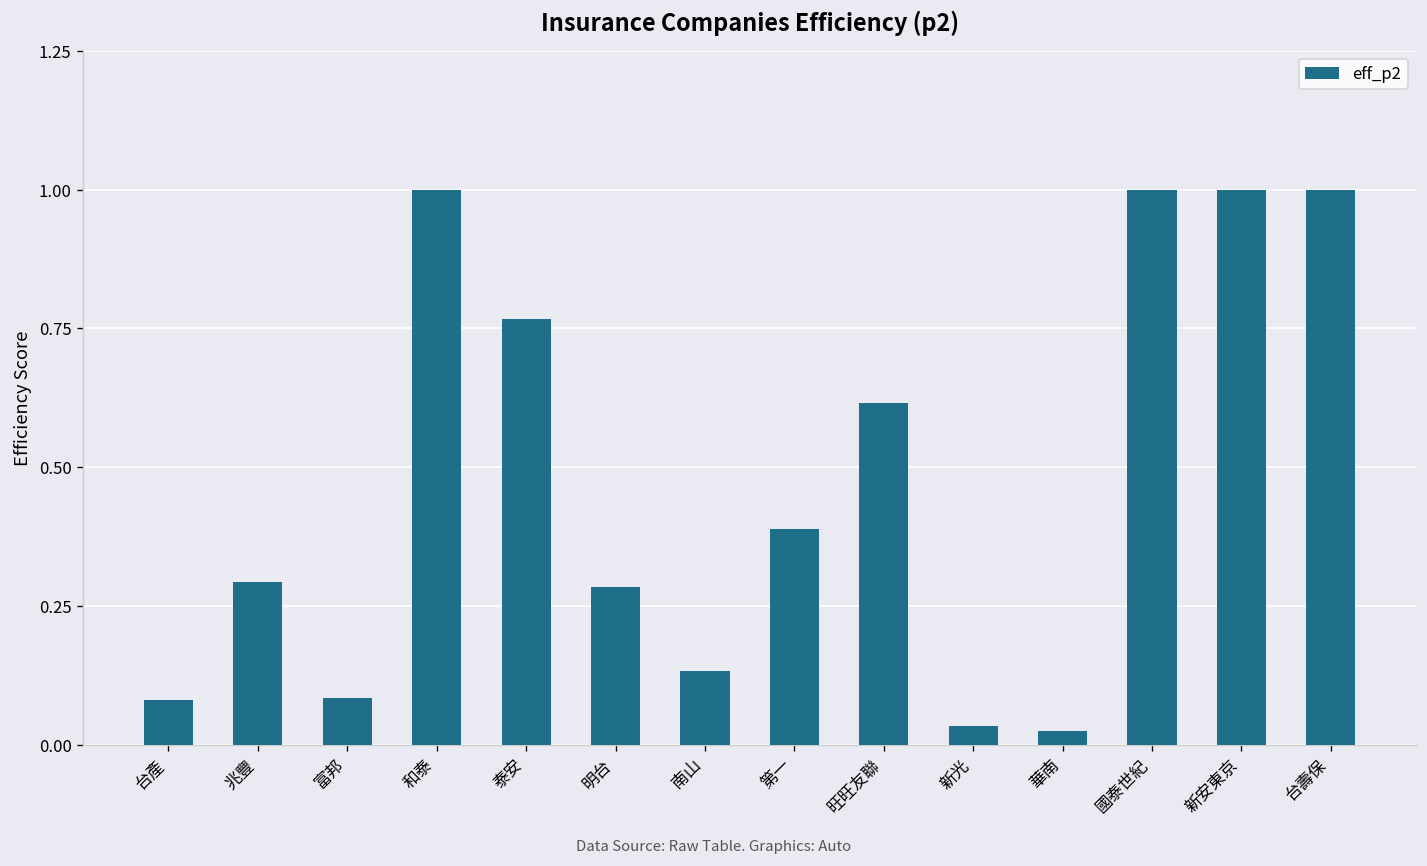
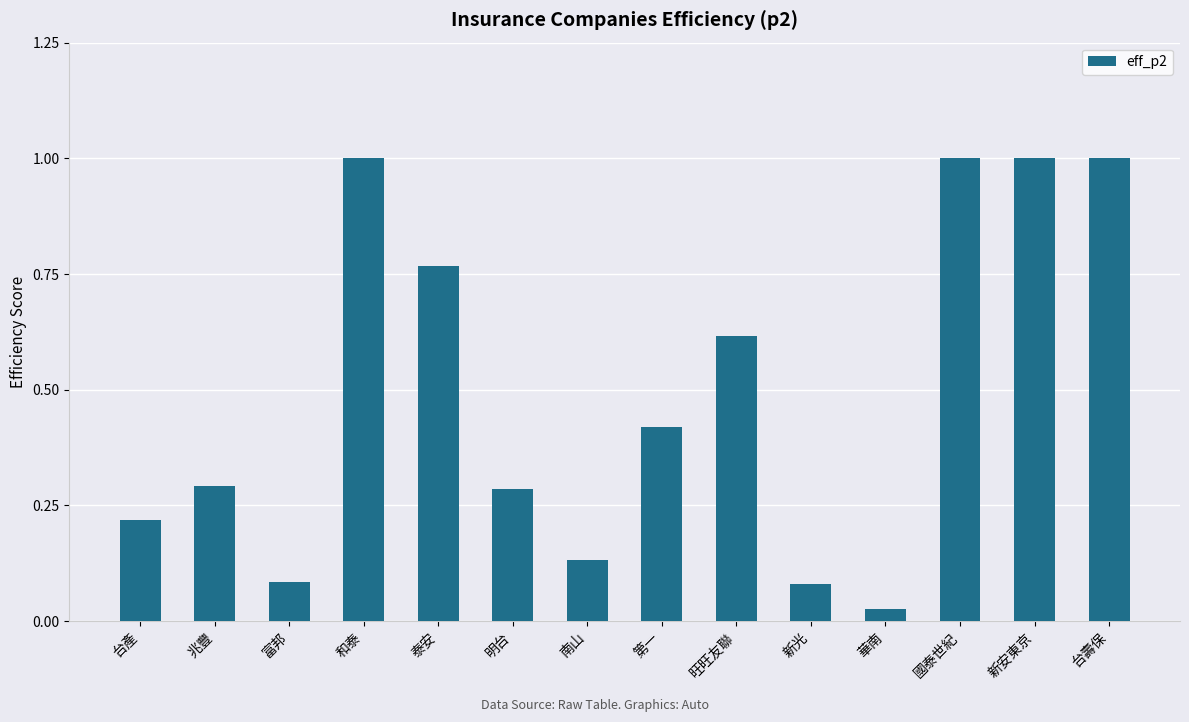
  {
-   "台產": 0.08,
+   "台產": 0.22,
    "兆豐": 0.29,
    "富邦": 0.08,
    "和泰": 1.00,
    "泰安": 0.77,
    "明台": 0.28,
    "南山": 0.13,
-   "第一": 0.39,
+   "第一": 0.42,
    "旺旺友聯": 0.62,
-   "新光": 0.03,
+   "新光": 0.08,
    "華南": 0.03,
    "國泰世紀": 1.00,
    "新安東京": 1.00,
    "台壽保": 1.00
  }
